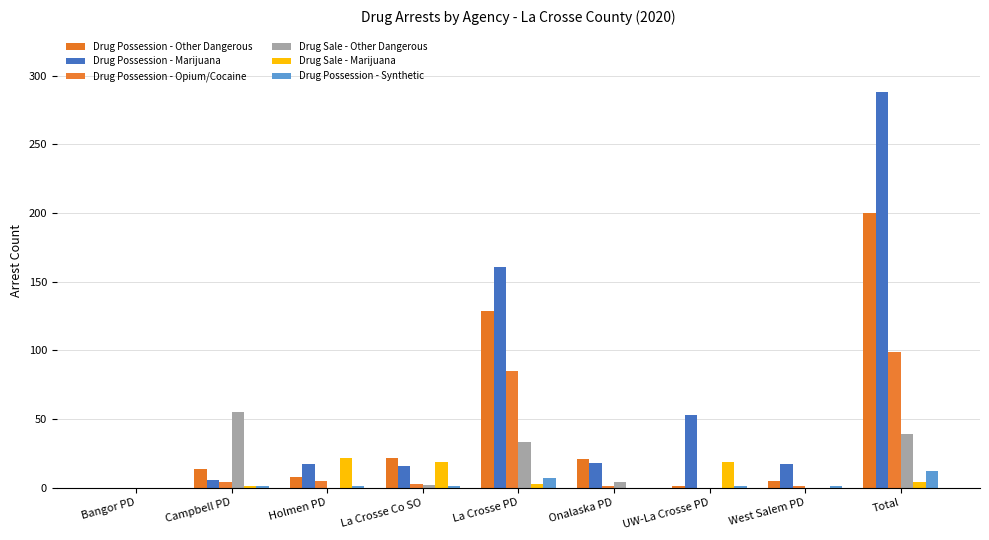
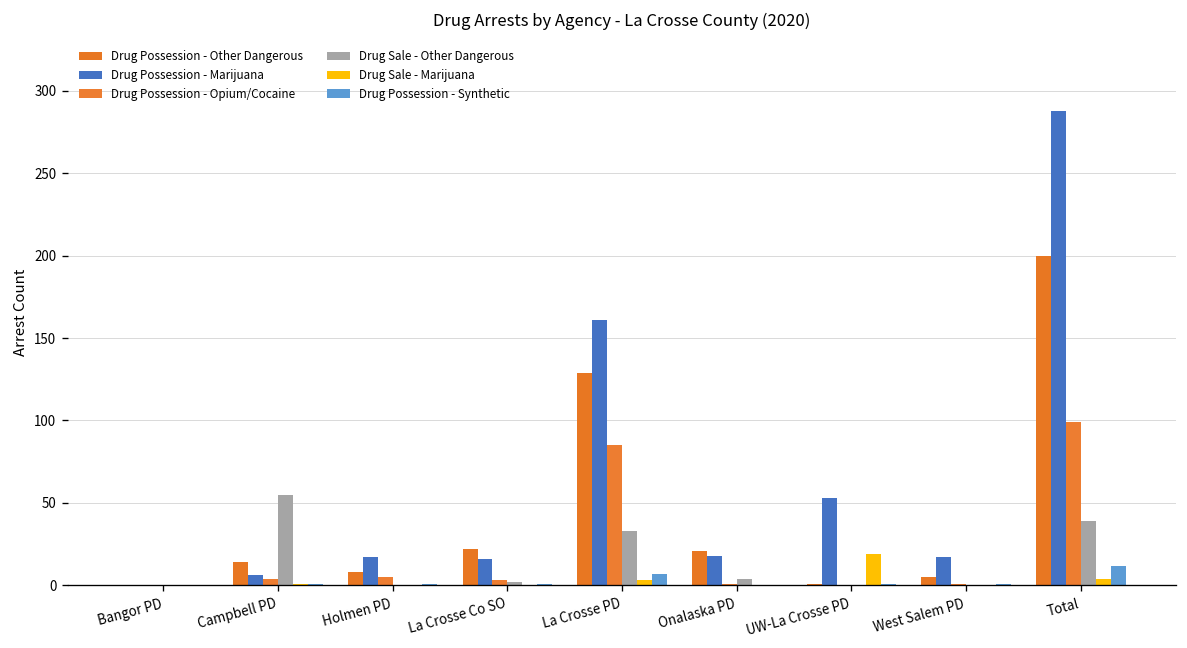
  {
    "Drug Sale - Other Dangerous": {
      "Bangor PD": 0,
      "Campbell PD": 55,
      "Holmen PD": 0,
      "La Crosse Co SO": 2,
      "La Crosse PD": 33,
      "Onalaska PD": 4,
      "UW-La Crosse PD": 0,
      "West Salem PD": 0,
      "Total": 39
    },
    "Drug Sale - Marijuana": {
      "Bangor PD": 0,
-     "Holmen PD": 22,
-     "La Crosse Co SO": 19,
+     "Holmen PD": 0,
+     "La Crosse Co SO": 0,
      "La Crosse PD": 3,
      "Onalaska PD": 0,
      "UW-La Crosse PD": 19,
      "West Salem PD": 0,
      "Total": 4
    }
  }
